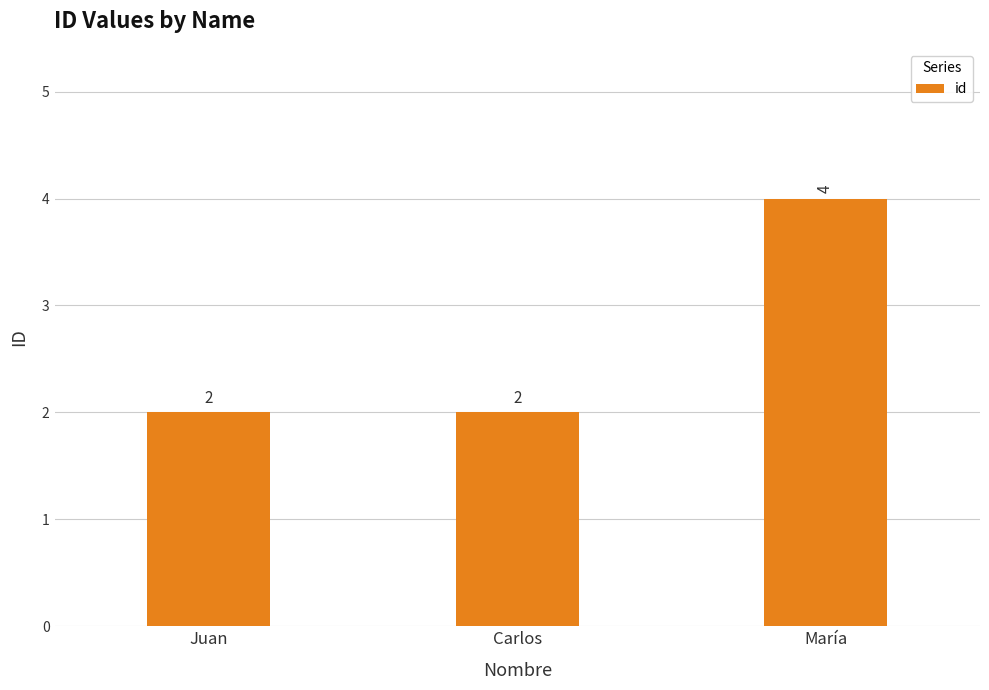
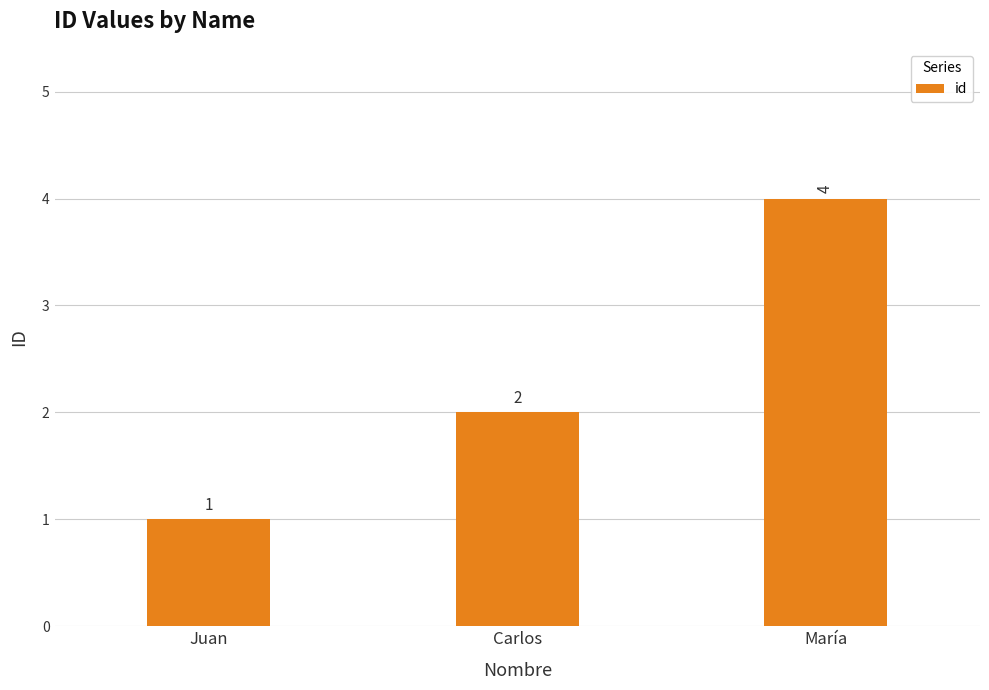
  {
-   "Juan": 2,
+   "Juan": 1,
    "Carlos": 2,
    "María": 4
  }
